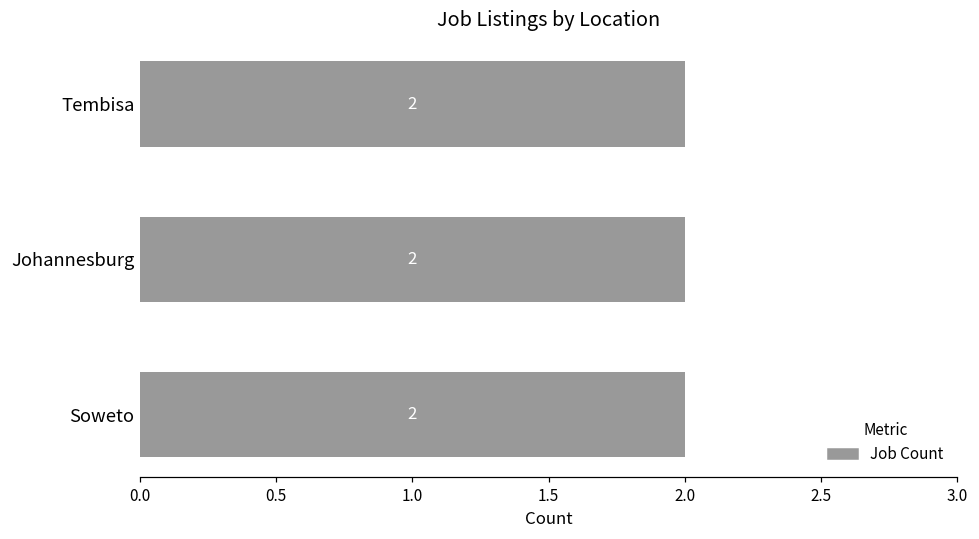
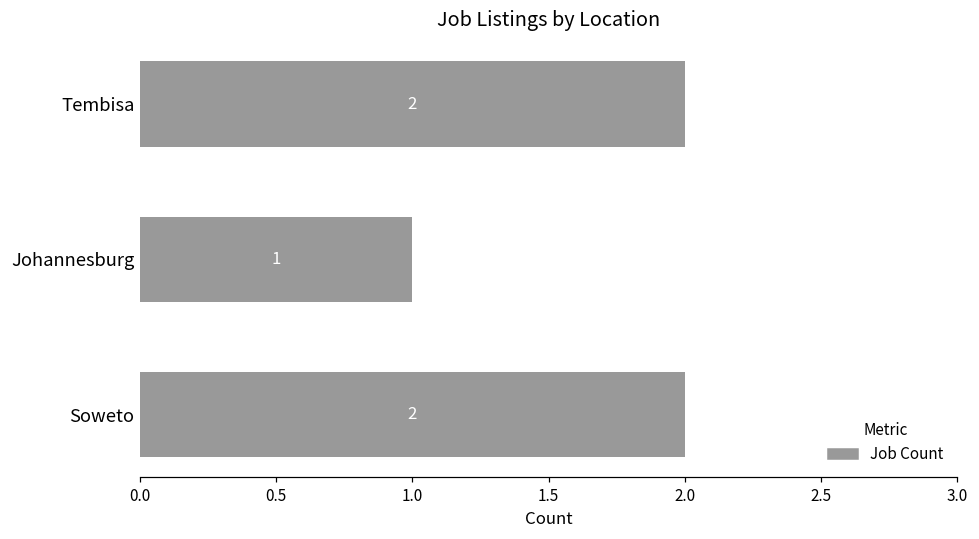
  {
    "Tembisa": 2,
-   "Johannesburg": 2,
+   "Johannesburg": 1,
    "Soweto": 2
  }
